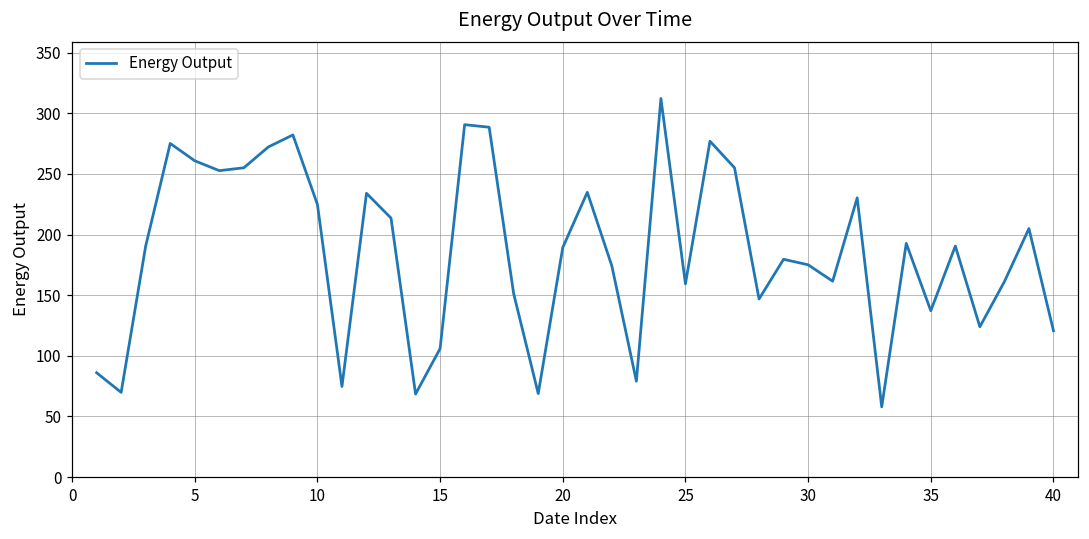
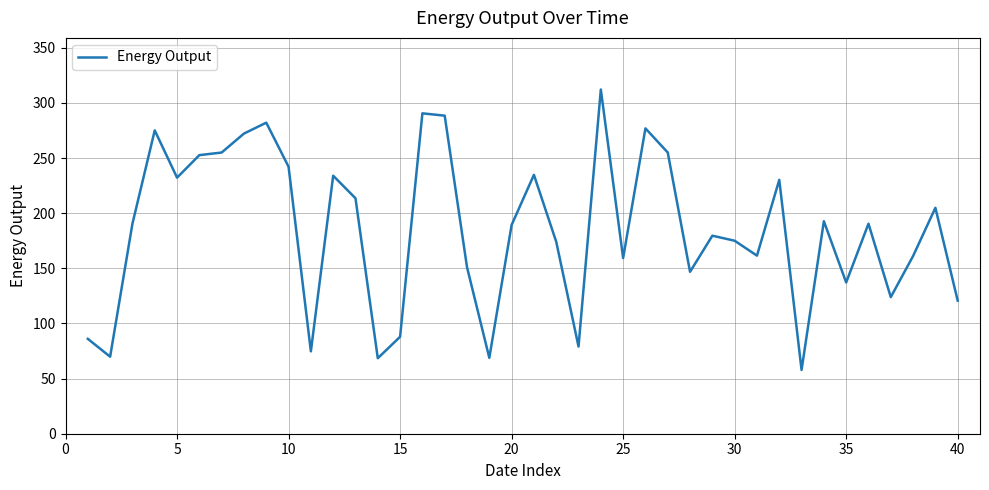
  {
-   "5": 261,
-   "10": 225,
-   "15": 106,
+   "5": 232,
+   "10": 242,
+   "15": 88,
    "20": 189,
    "25": 159,
    "30": 175,
    "35": 137,
    "40": 121
  }
